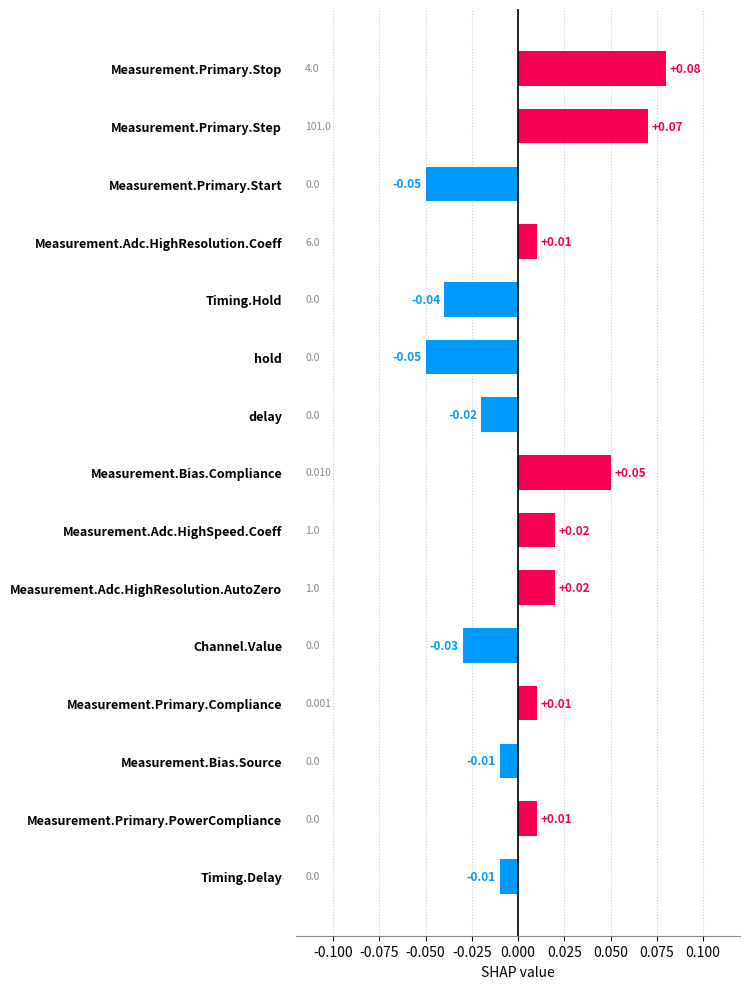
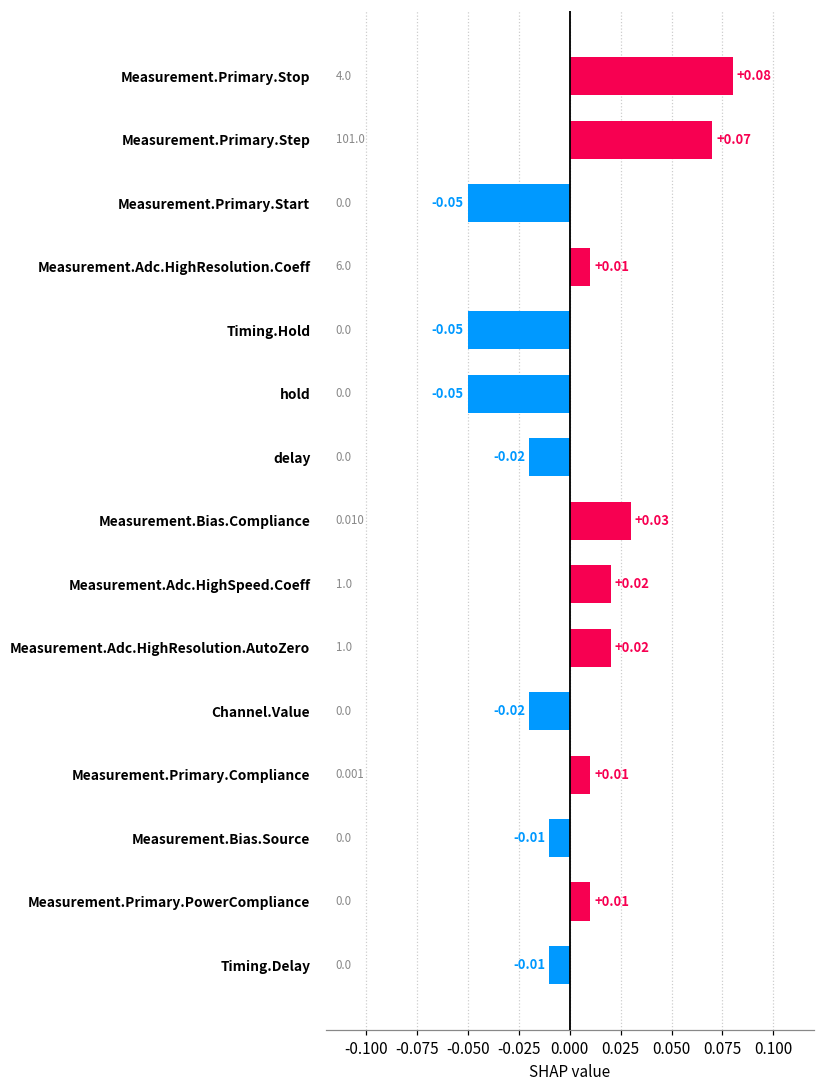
  {
    "Measurement.Primary.Stop": "+0.08",
    "Measurement.Primary.Step": "+0.07",
    "Measurement.Primary.Start": "-0.05",
    "Measurement.Adc.HighResolution.Coeff": "+0.01",
-   "Timing.Hold": "-0.04",
+   "Timing.Hold": "-0.05",
    "hold": "-0.05",
    "delay": "-0.02",
-   "Measurement.Bias.Compliance": "+0.05",
+   "Measurement.Bias.Compliance": "+0.03",
    "Measurement.Adc.HighSpeed.Coeff": "+0.02",
    "Measurement.Adc.HighResolution.AutoZero": "+0.02",
-   "Channel.Value": "-0.03",
+   "Channel.Value": "-0.02",
    "Measurement.Primary.Compliance": "+0.01",
    "Measurement.Bias.Source": "-0.01",
    "Measurement.Primary.PowerCompliance": "+0.01",
    "Timing.Delay": "-0.01"
  }
